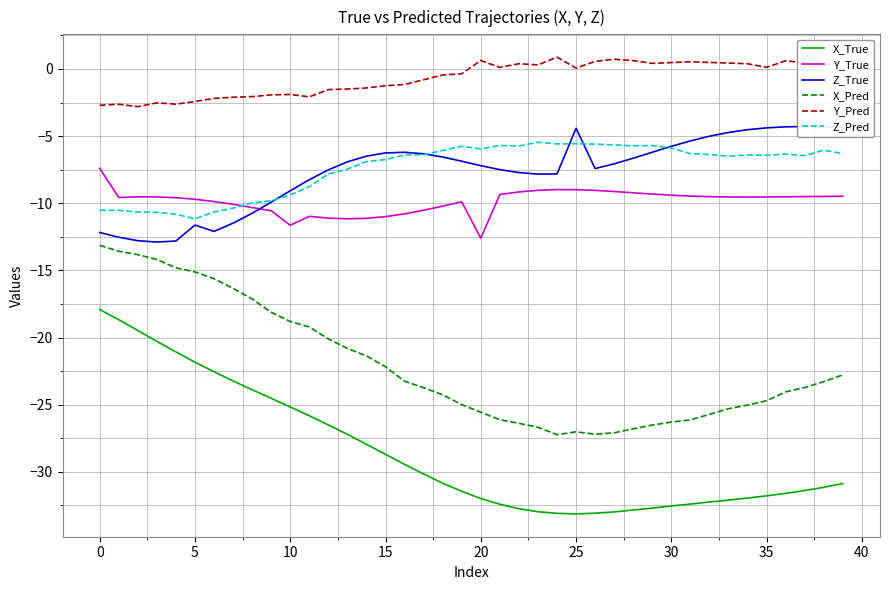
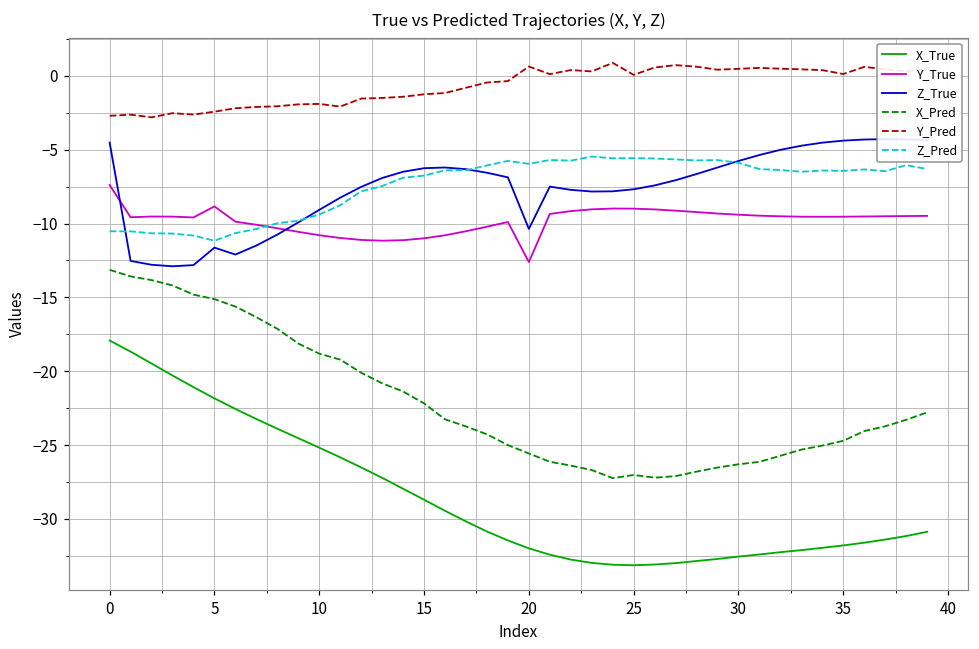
  {
    "Y_True": {
      "0": -7.4,
-     "5": -9.7,
-     "10": -11.6,
+     "5": -8.8,
+     "10": -10.8,
      "15": -11.0,
      "20": -12.6,
      "25": -9.0,
      "30": -9.4,
      "35": -9.5
    },
    "Z_True": {
-     "0": -12.2,
+     "0": -4.5,
      "5": -11.6,
      "10": -9.1,
      "15": -6.3,
-     "20": -7.2,
-     "25": -4.4,
+     "20": -10.4,
+     "25": -7.7,
      "35": -4.4
    },
    "Y_Pred": {
      "0": -2.7,
      "5": -2.4,
      "10": -1.9,
      "15": -1.2,
      "20": 0.6,
      "25": 0.1,
      "30": 0.5,
      "35": 0.1
    },
    "Z_Pred": {
      "0": -10.5,
      "5": -11.2,
      "10": -9.4,
      "15": -6.8,
      "20": -6.0,
      "25": -5.6,
      "35": -6.4
    }
  }
